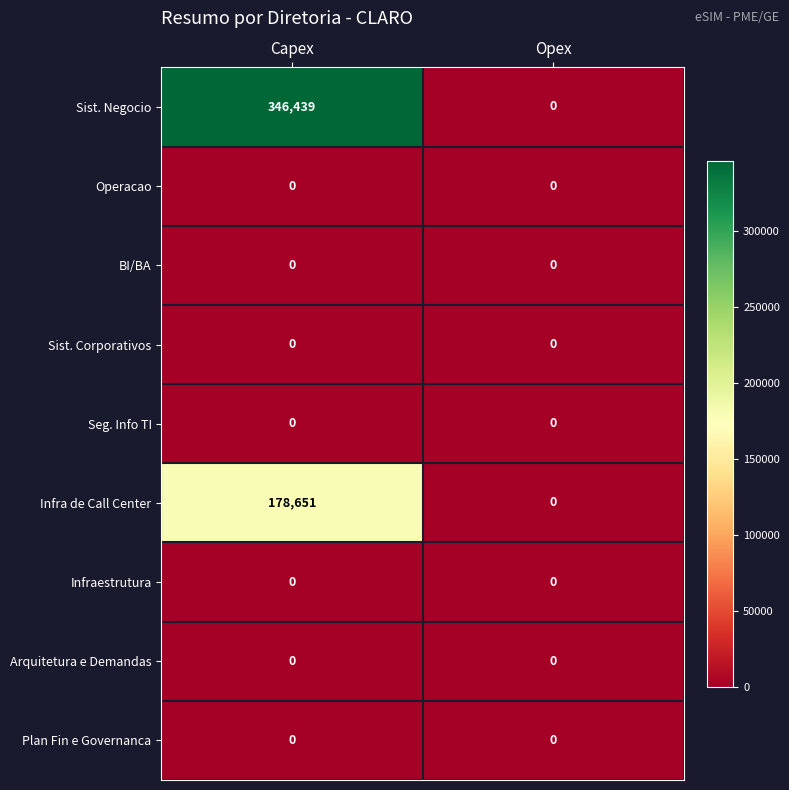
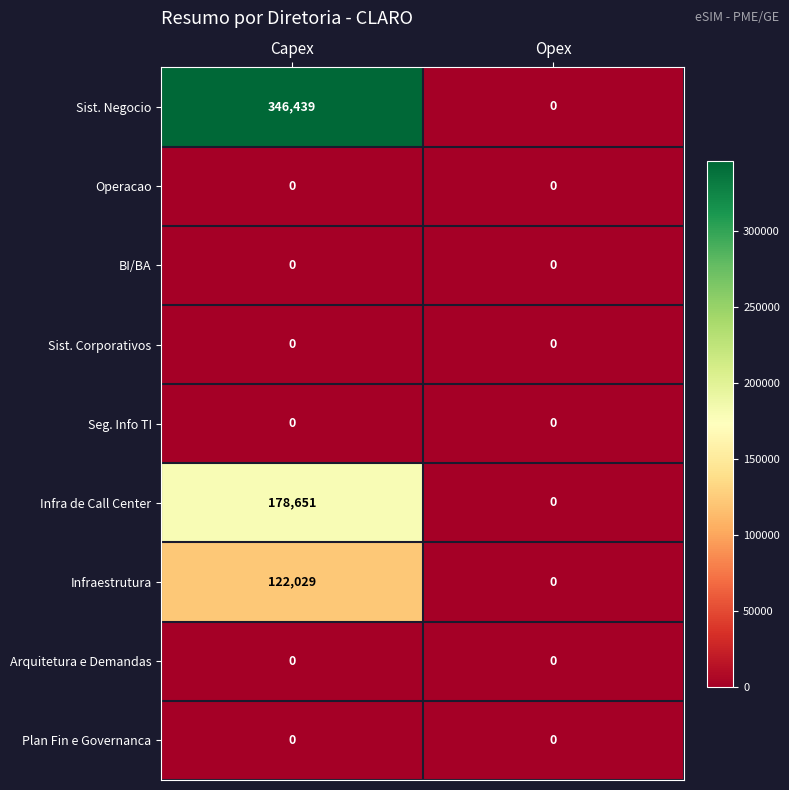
  {
    "Sist. Negocio": {
      "Capex": "346,439",
      "Opex": "0"
    },
    "Operacao": {
      "Capex": "0",
      "Opex": "0"
    },
    "BI/BA": {
      "Capex": "0",
      "Opex": "0"
    },
    "Sist. Corporativos": {
      "Capex": "0",
      "Opex": "0"
    },
    "Seg. Info TI": {
      "Capex": "0",
      "Opex": "0"
    },
    "Infra de Call Center": {
      "Capex": "178,651",
      "Opex": "0"
    },
    "Infraestrutura": {
-     "Capex": "0",
+     "Capex": "122,029",
      "Opex": "0"
    },
    "Arquitetura e Demandas": {
      "Capex": "0",
      "Opex": "0"
    },
    "Plan Fin e Governanca": {
      "Capex": "0",
      "Opex": "0"
    }
  }
